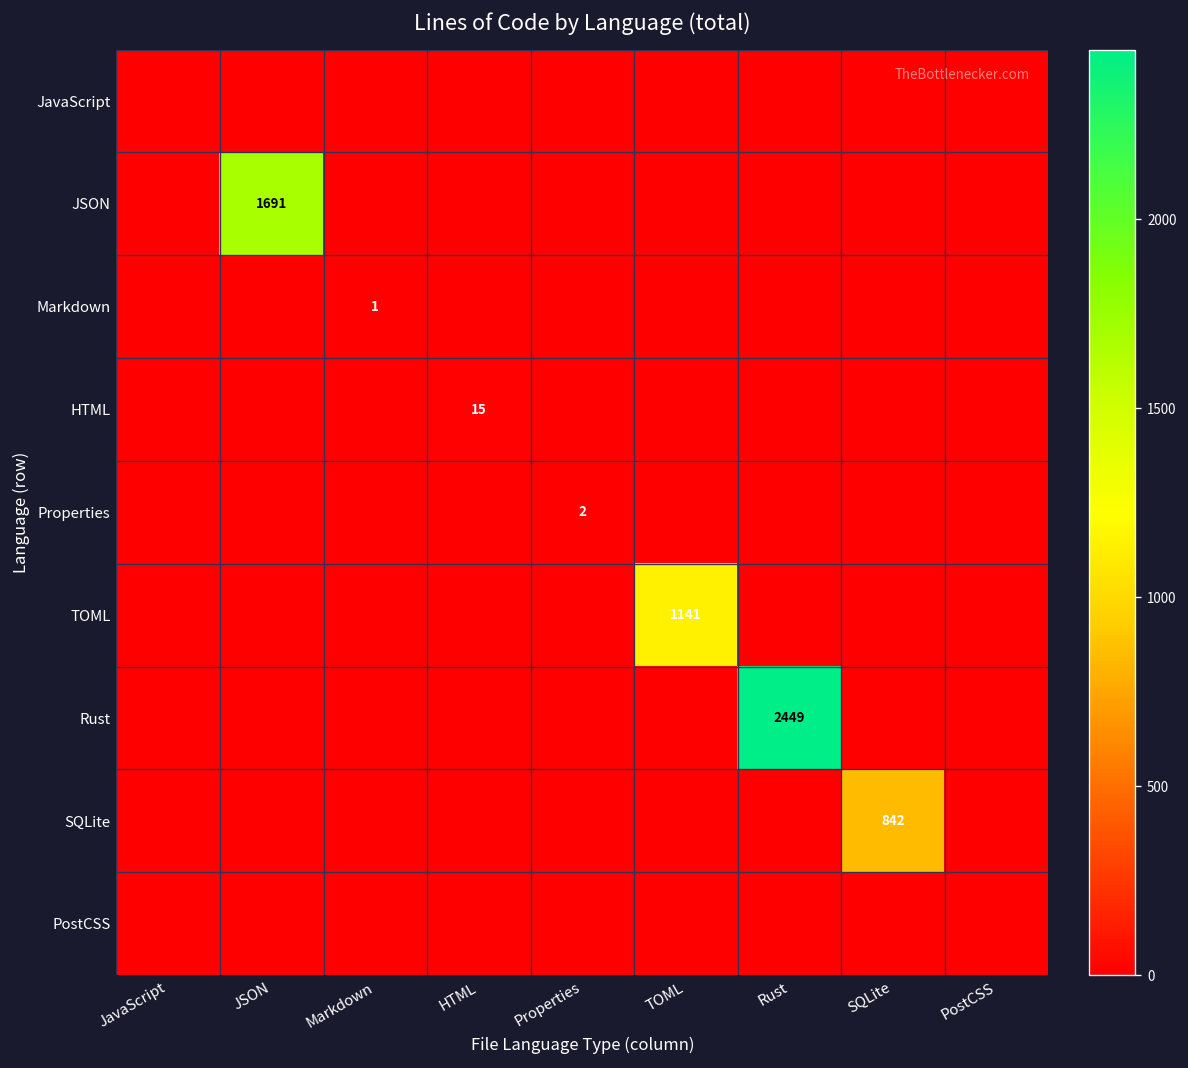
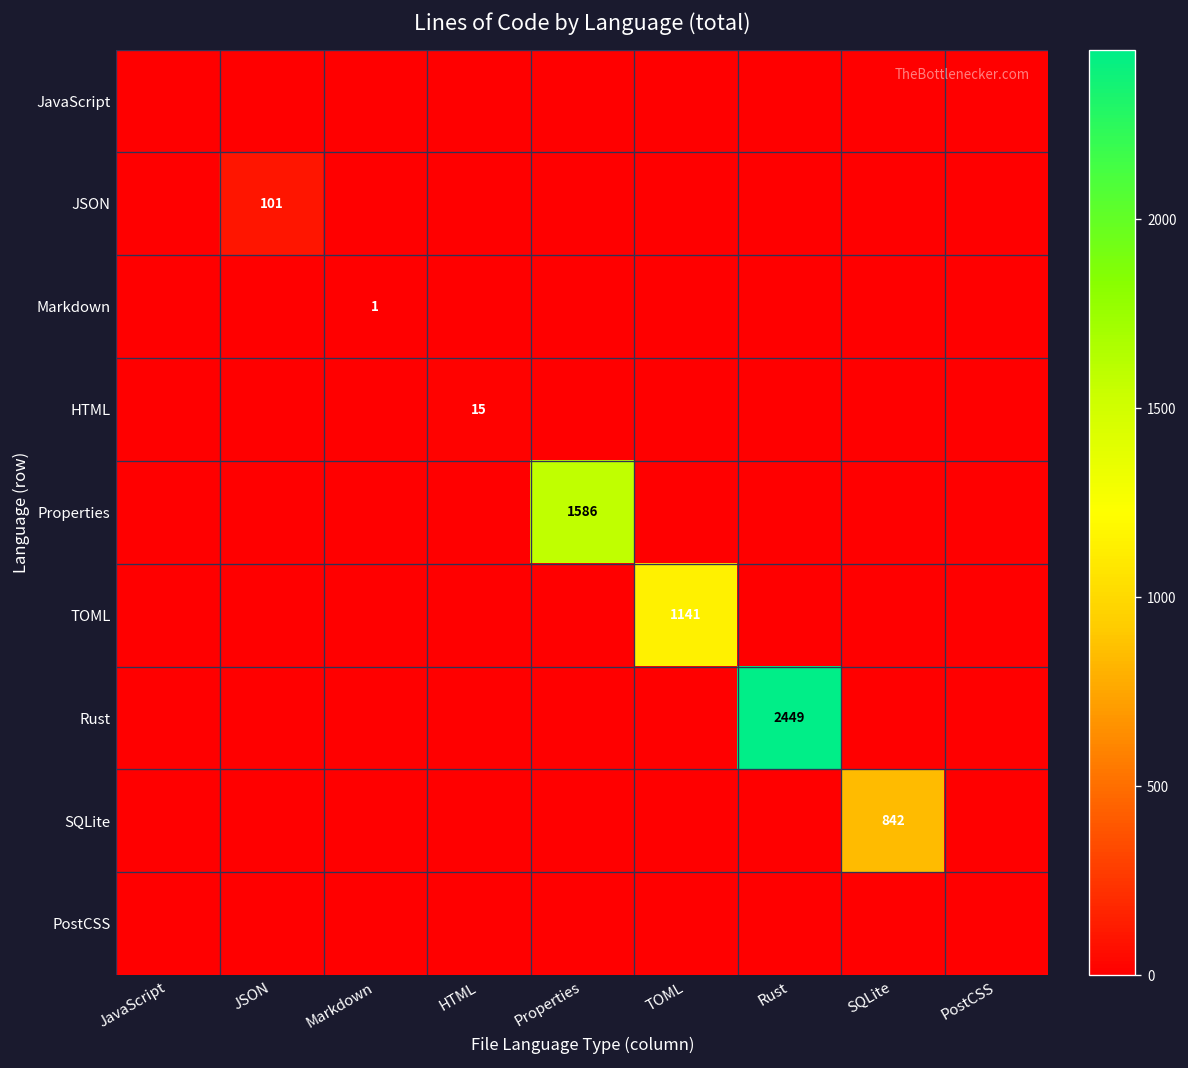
  {
    "JSON": {
-     "JSON": 1691
+     "JSON": 101
    },
    "Markdown": {
      "Markdown": 1
    },
    "HTML": {
      "HTML": 15
    },
    "Properties": {
-     "Properties": 2
+     "Properties": 1586
    },
    "TOML": {
      "TOML": 1141
    },
    "Rust": {
      "Rust": 2449
    },
    "SQLite": {
      "SQLite": 842
    }
  }
